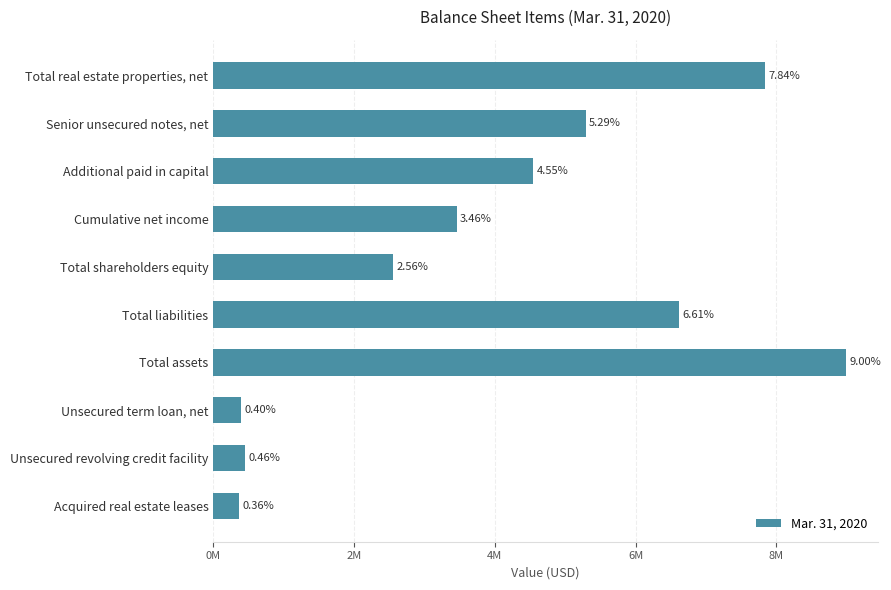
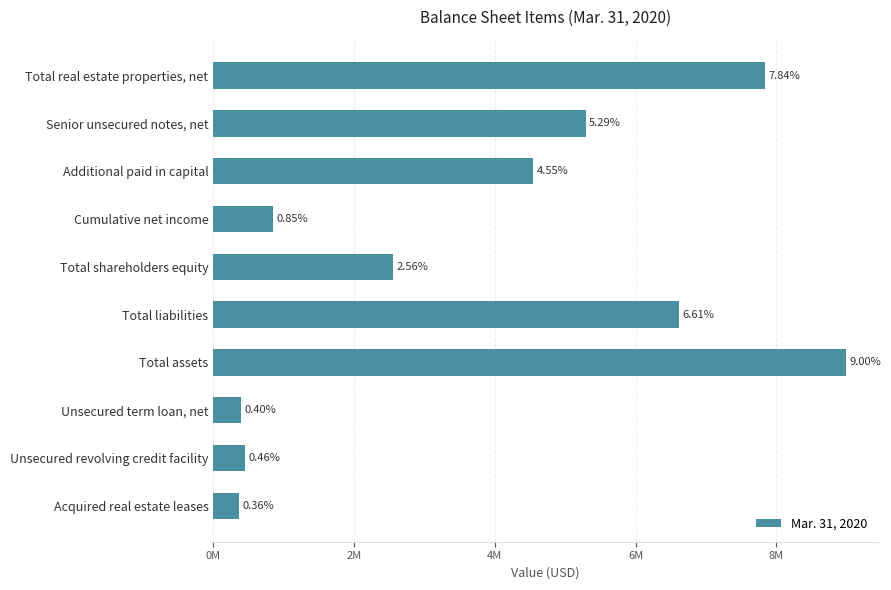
  {
    "Total real estate properties, net": "7.84%",
    "Senior unsecured notes, net": "5.29%",
    "Additional paid in capital": "4.55%",
-   "Cumulative net income": "3.46%",
+   "Cumulative net income": "0.85%",
    "Total shareholders equity": "2.56%",
    "Total liabilities": "6.61%",
    "Total assets": "9.00%",
    "Unsecured term loan, net": "0.40%",
    "Unsecured revolving credit facility": "0.46%",
    "Acquired real estate leases": "0.36%"
  }
